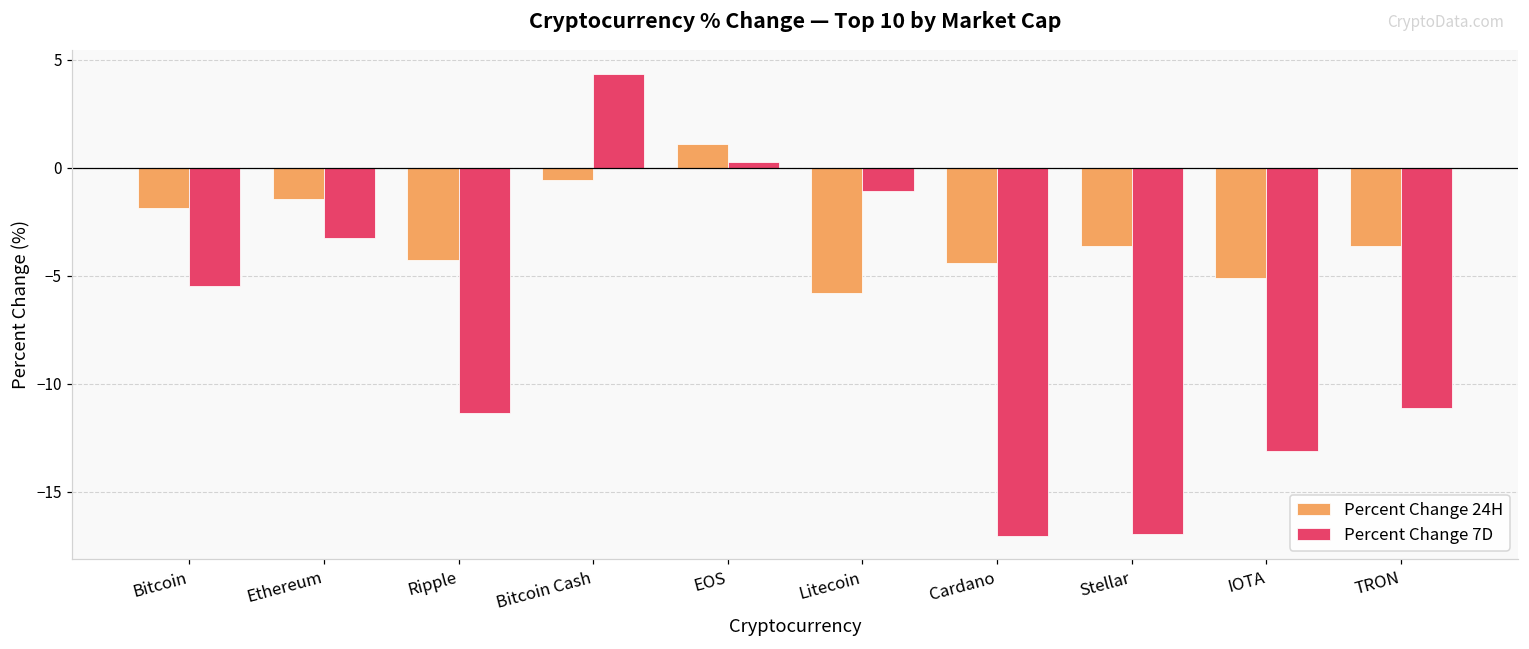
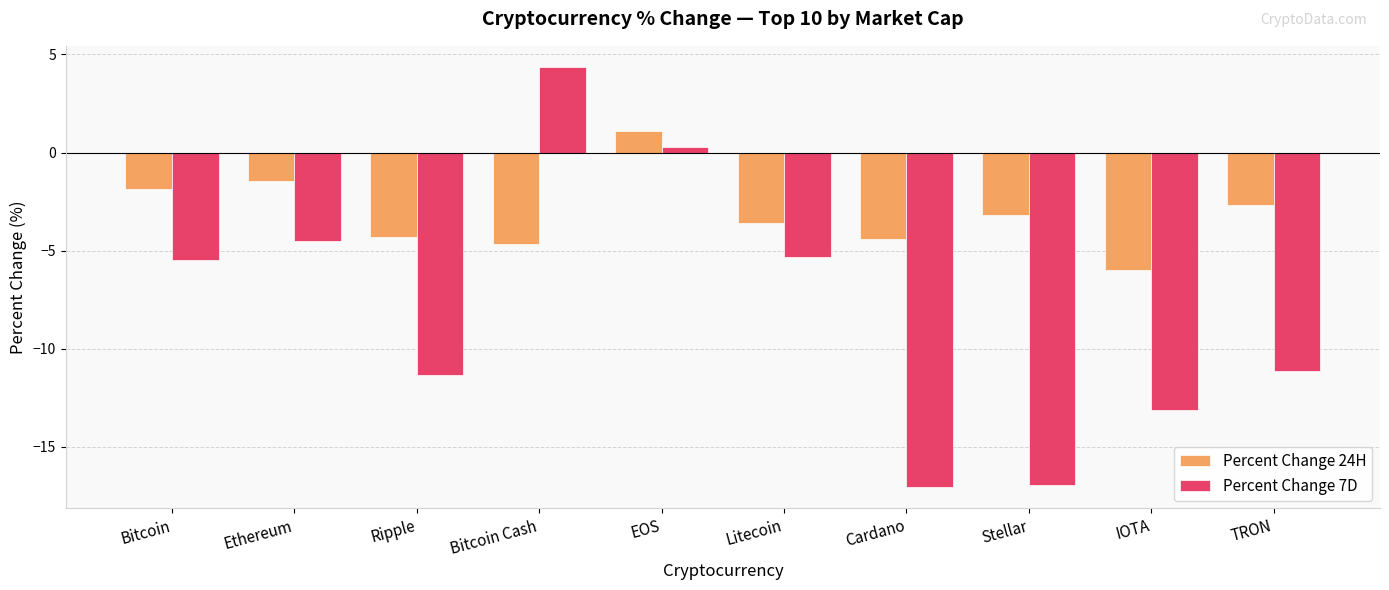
  {
    "Percent Change 24H": {
      "Bitcoin": -1.9,
      "Ethereum": -1.4,
      "Ripple": -4.3,
-     "Bitcoin Cash": -0.5,
+     "Bitcoin Cash": -4.7,
      "EOS": 1.1,
-     "Litecoin": -5.8,
+     "Litecoin": -3.6,
      "Cardano": -4.4,
-     "Stellar": -3.6,
-     "IOTA": -5.1,
-     "TRON": -3.6
+     "Stellar": -3.2,
+     "IOTA": -6.0,
+     "TRON": -2.7
    },
    "Percent Change 7D": {
      "Bitcoin": -5.5,
-     "Ethereum": -3.2,
+     "Ethereum": -4.5,
      "Ripple": -11.4,
      "Bitcoin Cash": 4.4,
      "EOS": 0.3,
-     "Litecoin": -1.1,
+     "Litecoin": -5.3,
      "Cardano": -17.1,
      "Stellar": -17.0,
      "IOTA": -13.1,
      "TRON": -11.1
    }
  }
